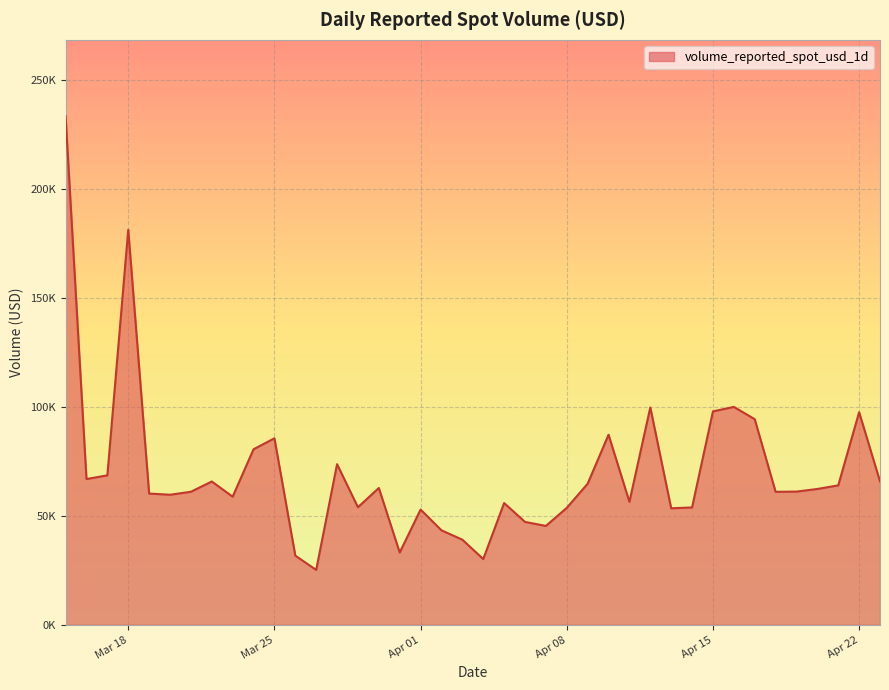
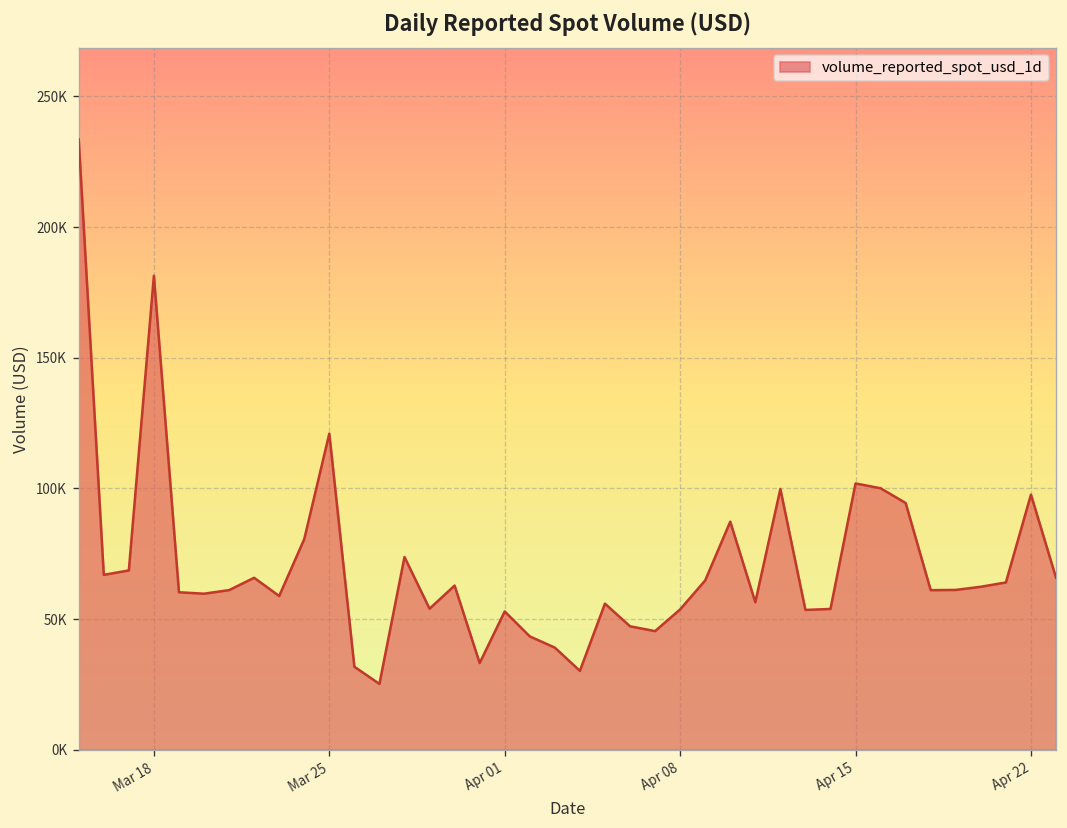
  {
    "Mar 18": 181000,
-   "Mar 25": 86000,
+   "Mar 25": 121000,
    "Apr 01": 53000,
    "Apr 08": 54000,
-   "Apr 15": 98000,
+   "Apr 15": 102000,
    "Apr 22": 98000
  }
